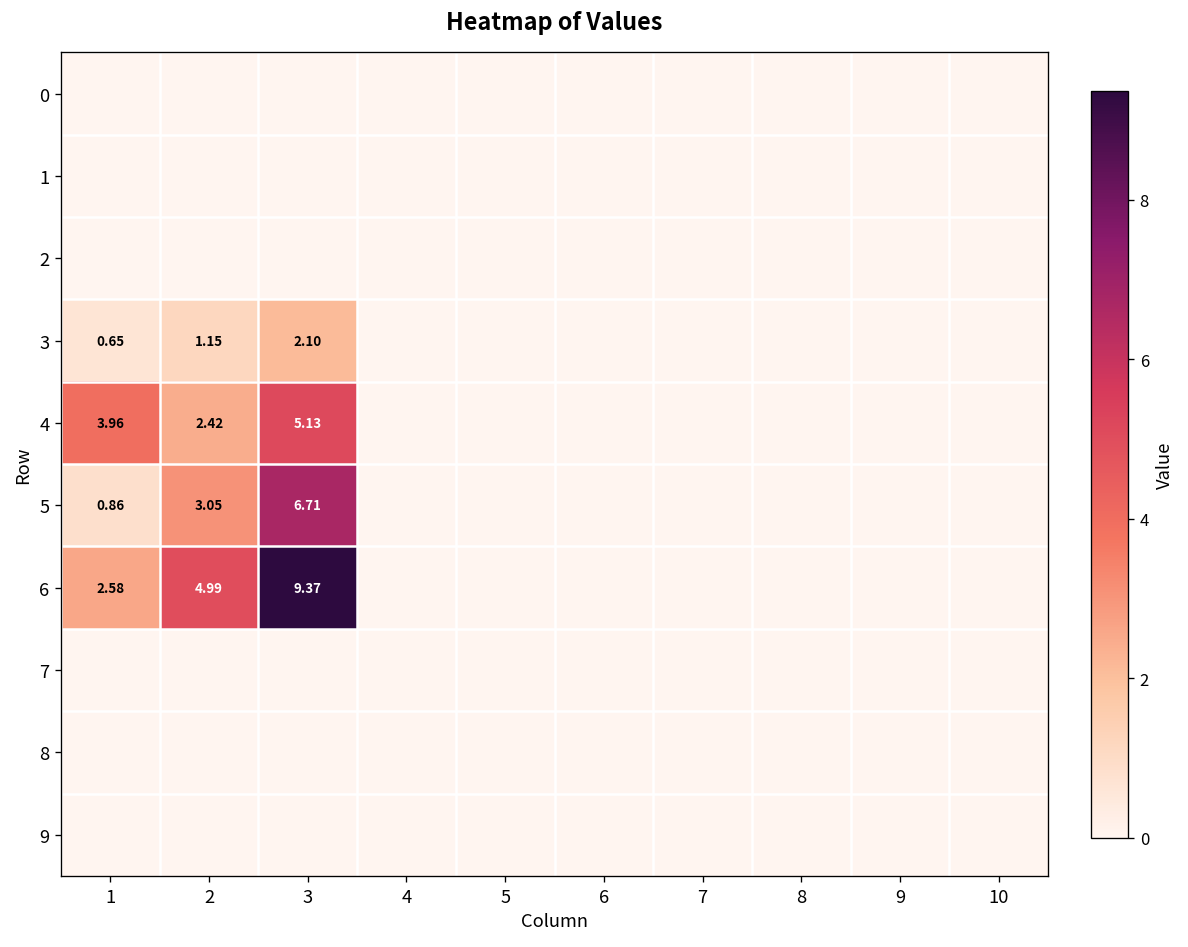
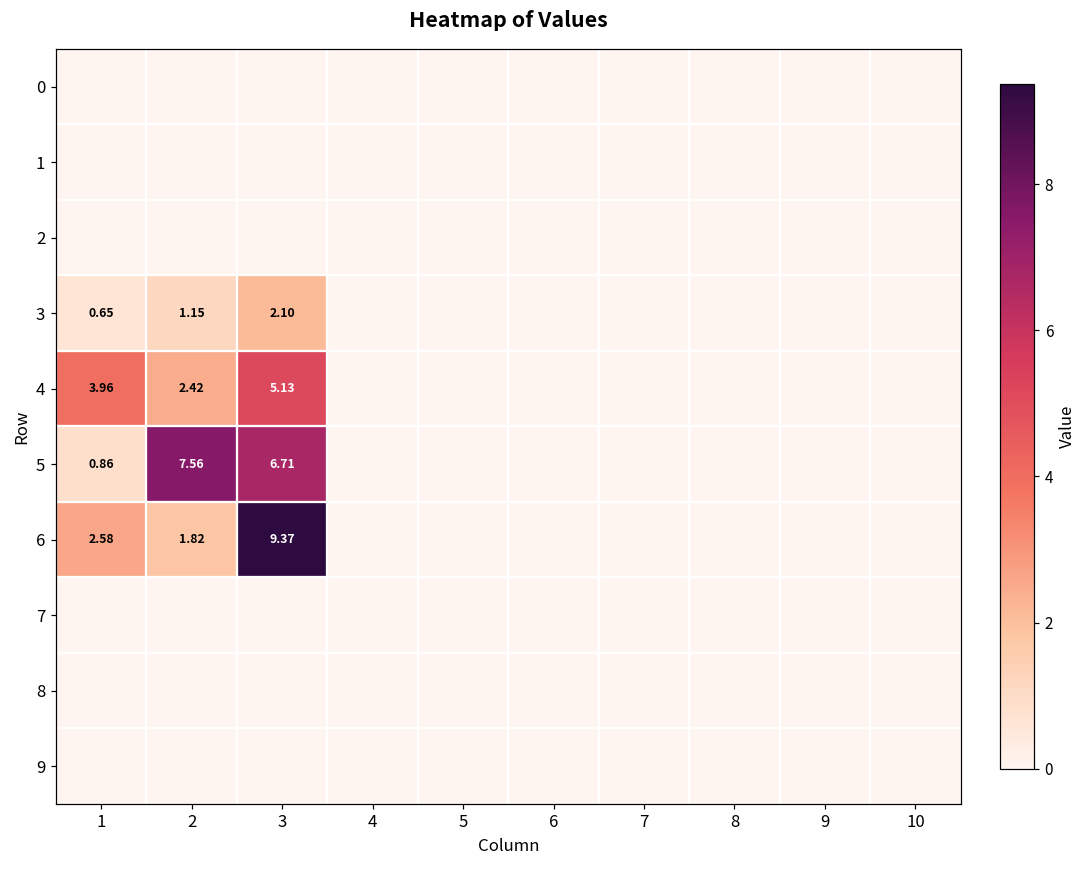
  {
    "3": {
      "1": 0.65,
      "2": 1.15,
      "3": 2.10
    },
    "4": {
      "1": 3.96,
      "2": 2.42,
      "3": 5.13
    },
    "5": {
      "1": 0.86,
-     "2": 3.05,
+     "2": 7.56,
      "3": 6.71
    },
    "6": {
      "1": 2.58,
-     "2": 4.99,
+     "2": 1.82,
      "3": 9.37
    }
  }
